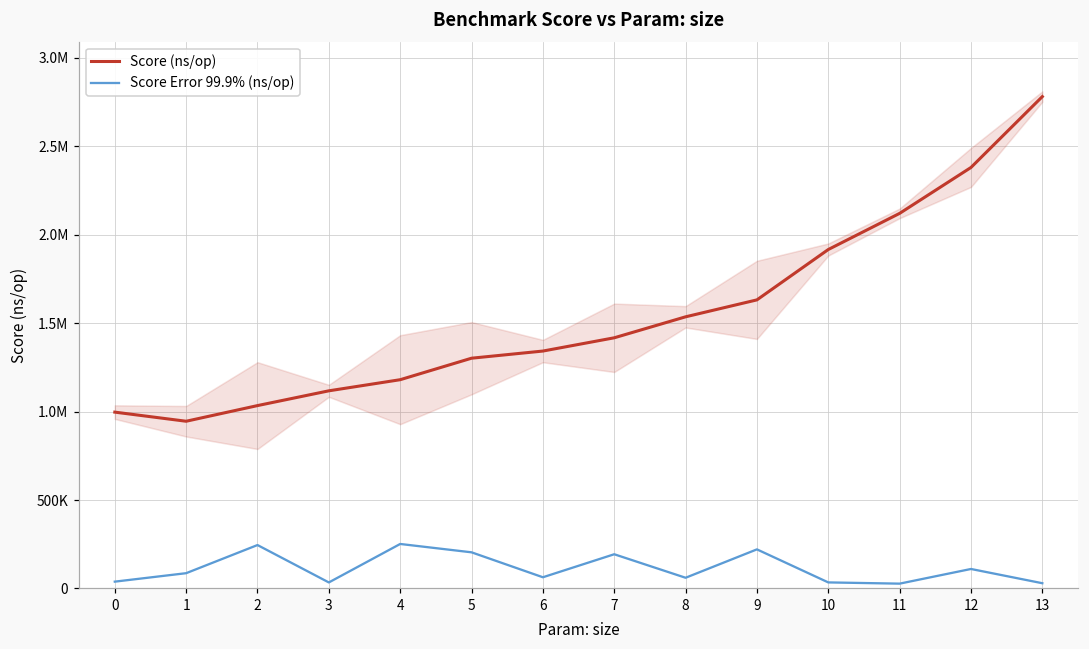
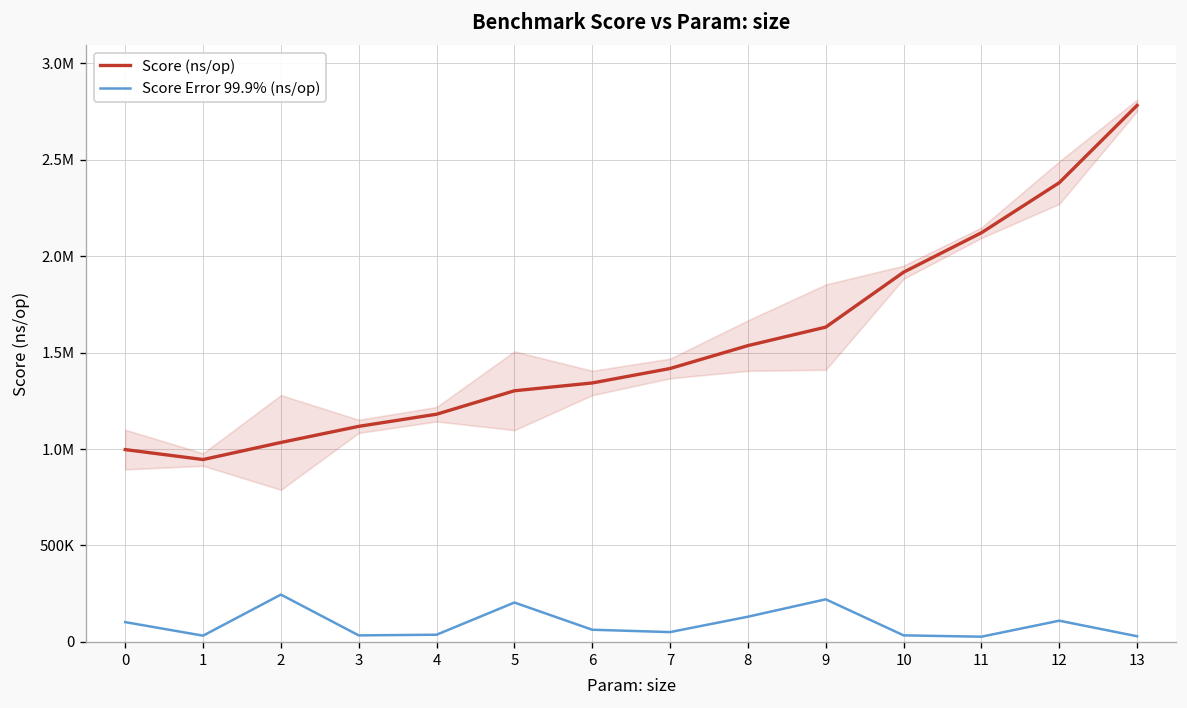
  {
    "Score Error 99.9% (ns/op)": {
-     "0": 40000,
-     "1": 90000,
+     "0": 100000,
+     "1": 30000,
      "2": 250000,
      "3": 30000,
-     "4": 250000,
+     "4": 40000,
      "5": 200000,
      "6": 60000,
-     "7": 190000,
-     "8": 60000,
+     "7": 50000,
+     "8": 130000,
      "9": 220000,
      "10": 30000,
      "11": 30000,
      "12": 110000,
      "13": 30000
    }
  }
